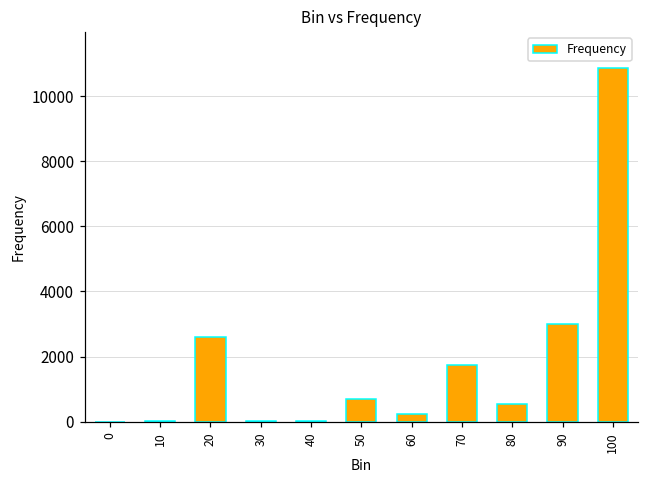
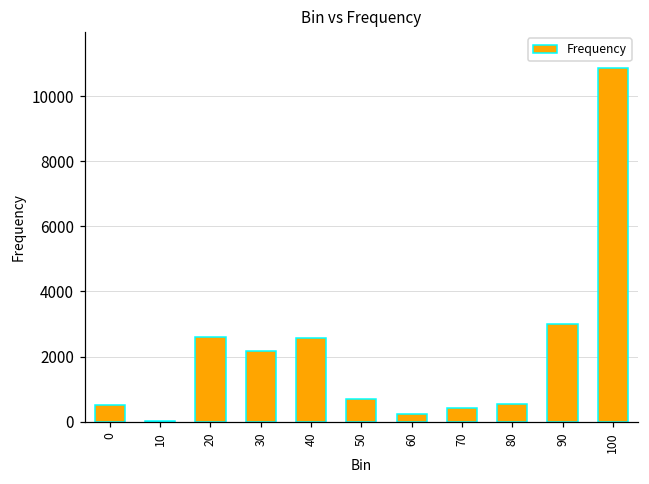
  {
-   "0": 0,
+   "0": 500,
    "20": 2600,
-   "30": 0,
-   "40": 0,
+   "30": 2200,
+   "40": 2600,
    "50": 700,
    "60": 200,
-   "70": 1700,
+   "70": 400,
    "80": 500,
    "90": 3000,
    "100": 10900
  }
